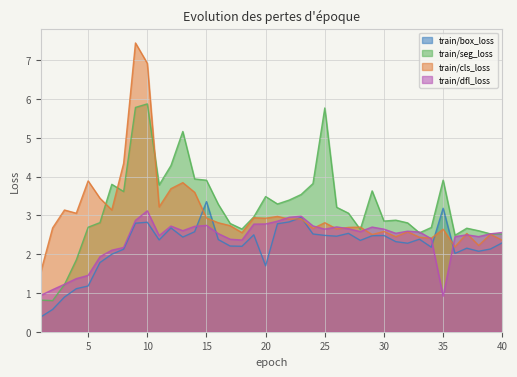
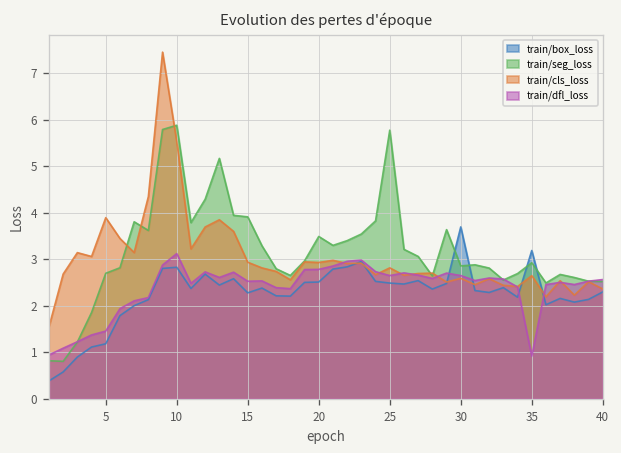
  {
    "train/box_loss": {
      "5": 1.2,
      "10": 2.8,
-     "15": 3.4,
-     "20": 1.7,
+     "15": 2.3,
+     "20": 2.5,
      "25": 2.5,
-     "30": 2.5,
+     "30": 3.7,
      "35": 3.2
    },
    "train/seg_loss": {
      "5": 2.7,
      "10": 5.9,
      "15": 3.9,
      "20": 3.5,
      "25": 5.8,
      "30": 2.9,
-     "35": 3.9
+     "35": 2.9
    },
    "train/cls_loss": {
      "5": 3.9,
-     "10": 6.9,
+     "10": 5.5,
      "15": 2.9,
      "20": 2.9,
      "25": 2.8,
      "35": 2.6
    },
    "train/dfl_loss": {
      "5": 1.5,
      "10": 3.1,
-     "15": 2.7,
+     "15": 2.5,
      "20": 2.8,
      "25": 2.6,
      "35": 0.9
    }
  }
